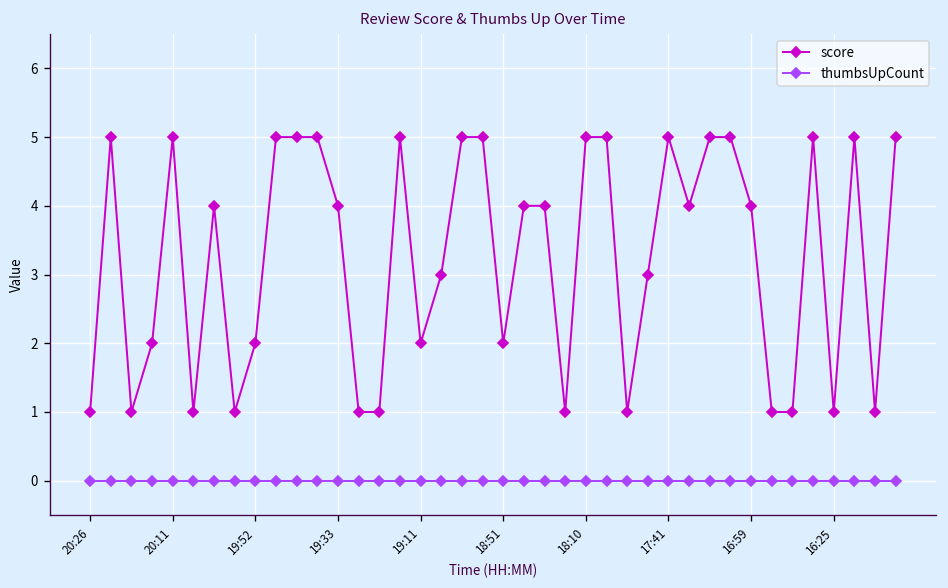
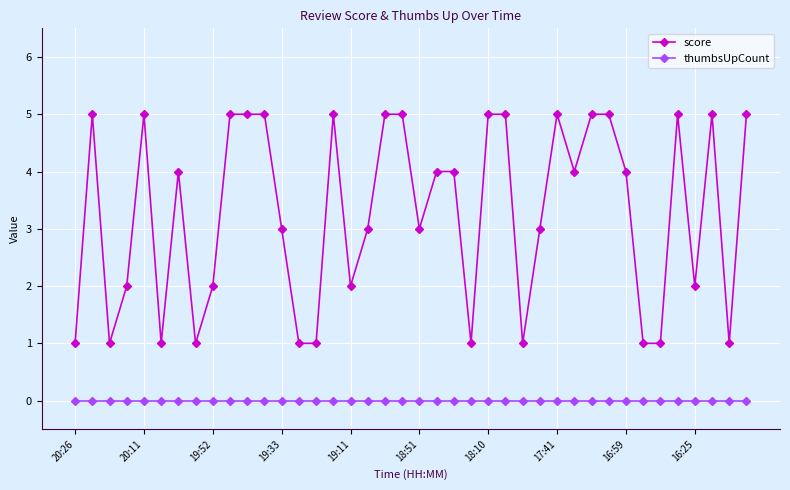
  {
    "score": {
      "20:11": 5,
      "19:52": 2,
-     "19:33": 4,
+     "19:33": 3,
      "19:11": 2,
-     "18:51": 2,
+     "18:51": 3,
      "17:41": 5,
      "16:59": 4,
-     "16:25": 1
+     "16:25": 2
    },
    "thumbsUpCount": {
      "20:11": 0,
      "19:52": 0,
      "19:33": 0,
      "19:11": 0,
      "18:51": 0,
      "17:41": 0,
      "16:59": 0,
      "16:25": 0
    }
  }
